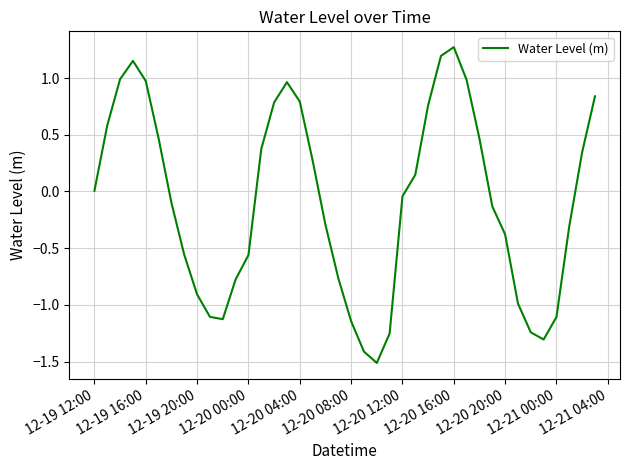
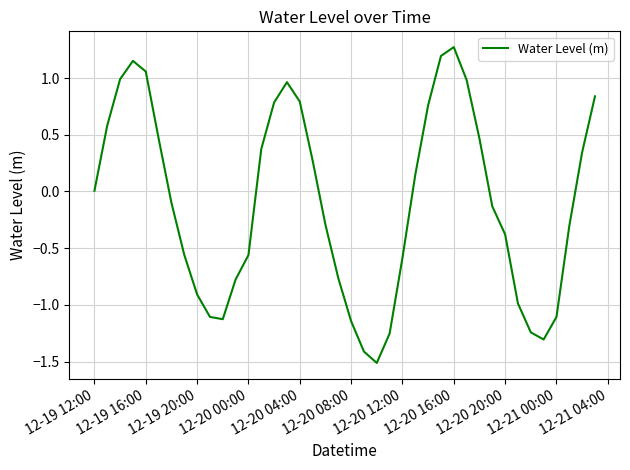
  {
    "12-19 12:00": 0.01,
-   "12-19 16:00": 0.97,
+   "12-19 16:00": 1.06,
    "12-19 20:00": -0.91,
    "12-20 00:00": -0.56,
    "12-20 04:00": 0.79,
    "12-20 08:00": -1.14,
-   "12-20 12:00": -0.04,
+   "12-20 12:00": -0.59,
    "12-20 16:00": 1.27,
    "12-20 20:00": -0.38,
    "12-21 00:00": -1.11
  }
